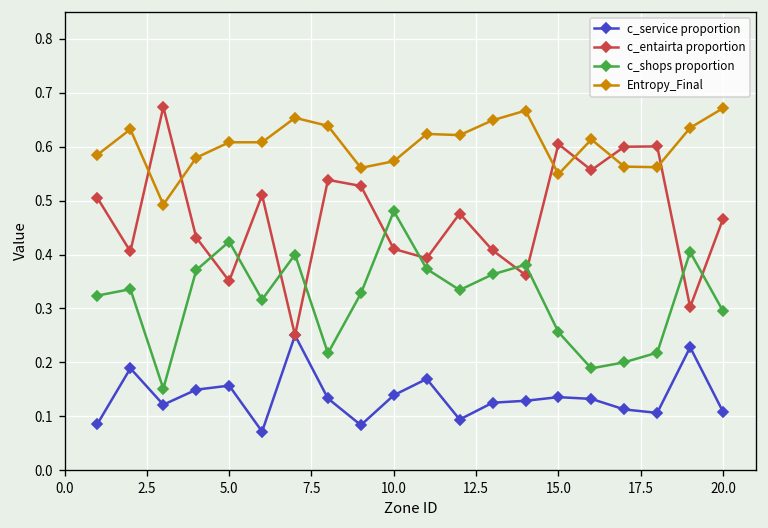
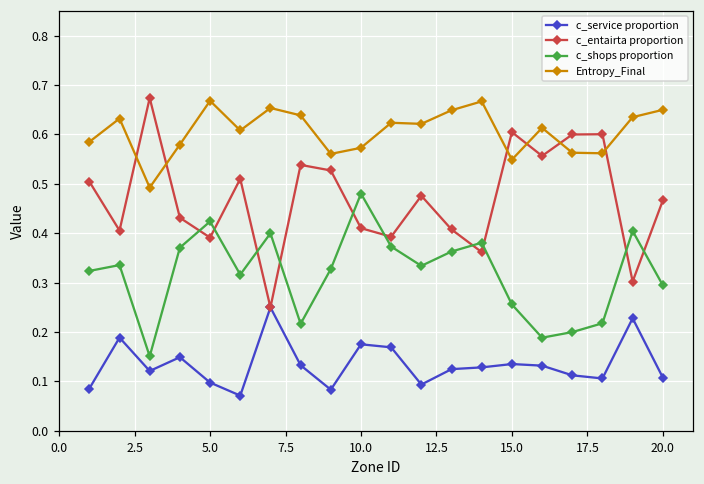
  {
    "c_service proportion": {
-     "5.0": 0.16,
-     "10.0": 0.14,
+     "5.0": 0.10,
+     "10.0": 0.18,
      "15.0": 0.14,
      "20.0": 0.11
    },
    "c_entairta proportion": {
-     "5.0": 0.35,
+     "5.0": 0.39,
      "10.0": 0.41,
      "15.0": 0.60,
      "20.0": 0.47
    },
    "c_shops proportion": {
      "5.0": 0.42,
      "10.0": 0.48,
      "15.0": 0.26,
      "20.0": 0.29
    },
    "Entropy_Final": {
-     "5.0": 0.61,
+     "5.0": 0.67,
      "10.0": 0.57,
      "15.0": 0.55,
-     "20.0": 0.67
+     "20.0": 0.65
    }
  }
